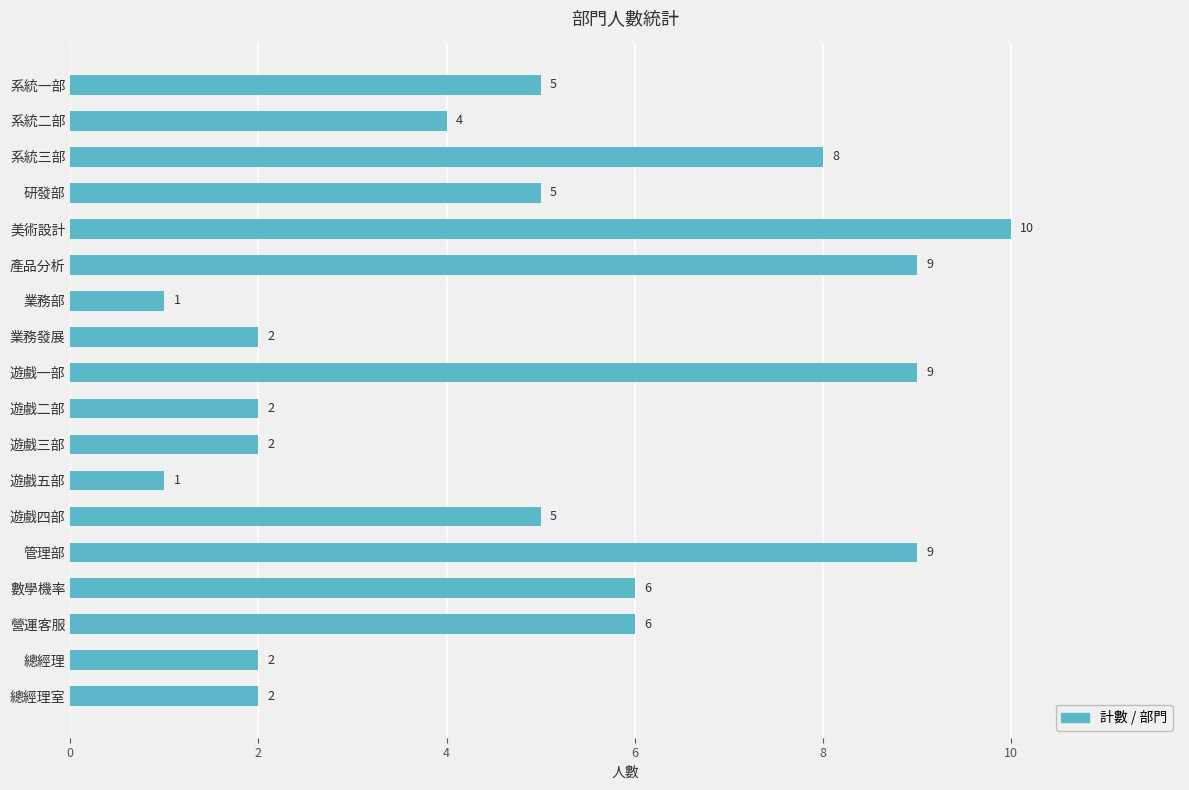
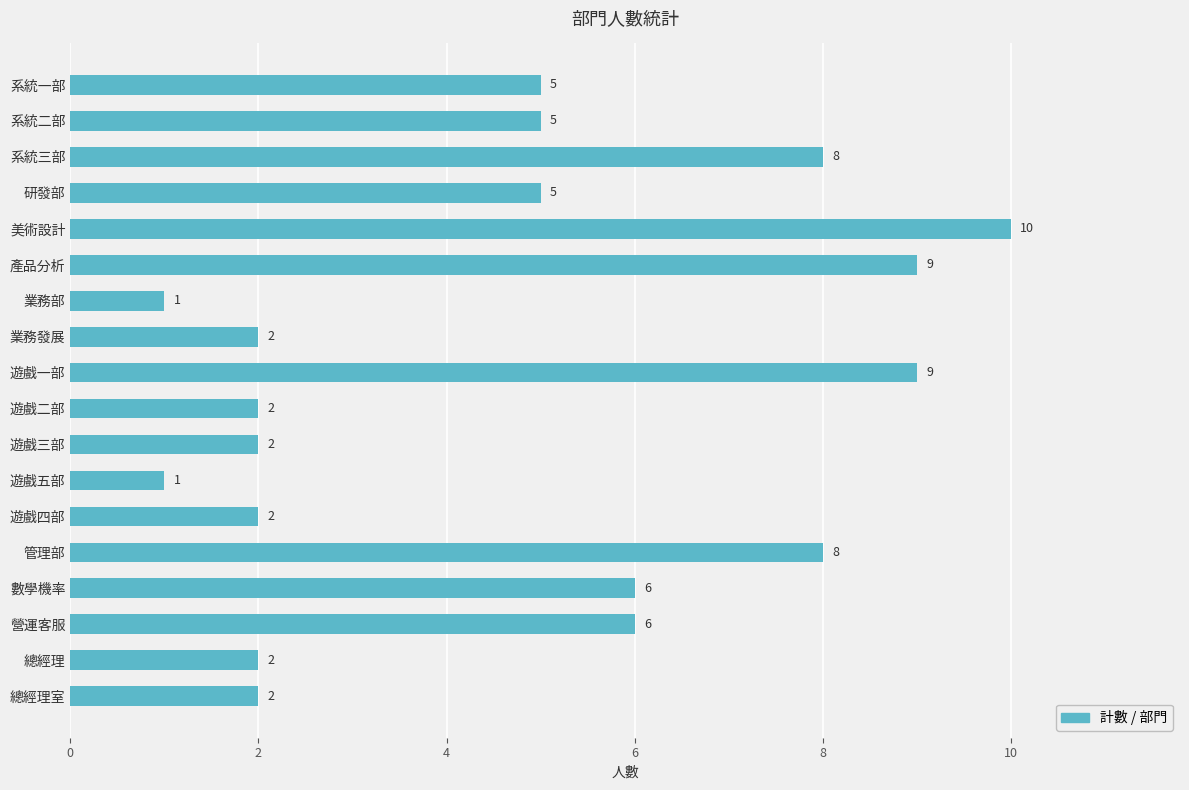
  {
    "系統一部": 5,
-   "系統二部": 4,
+   "系統二部": 5,
    "系統三部": 8,
    "研發部": 5,
    "美術設計": 10,
    "產品分析": 9,
    "業務部": 1,
    "業務發展": 2,
    "遊戲一部": 9,
    "遊戲二部": 2,
    "遊戲三部": 2,
    "遊戲五部": 1,
-   "遊戲四部": 5,
-   "管理部": 9,
+   "遊戲四部": 2,
+   "管理部": 8,
    "數學機率": 6,
    "營運客服": 6,
    "總經理": 2,
    "總經理室": 2
  }
